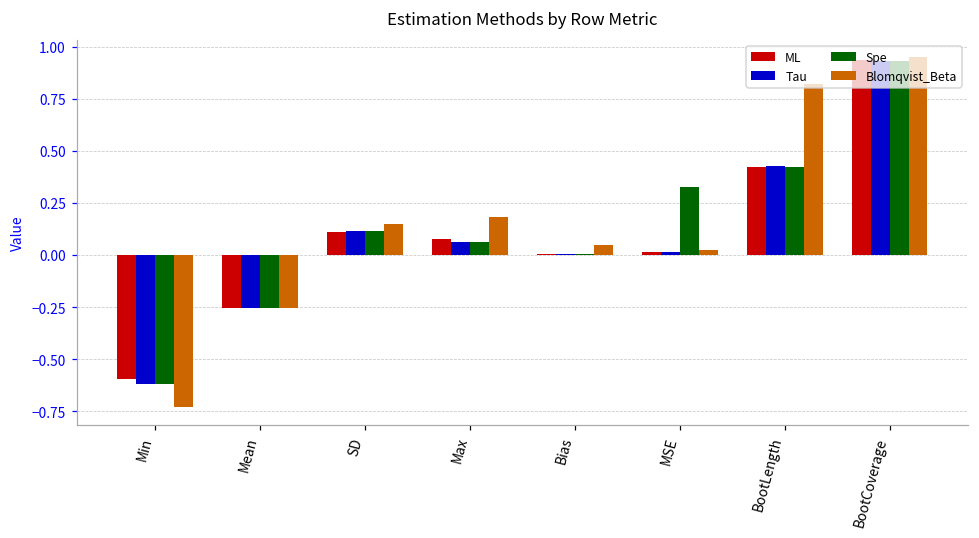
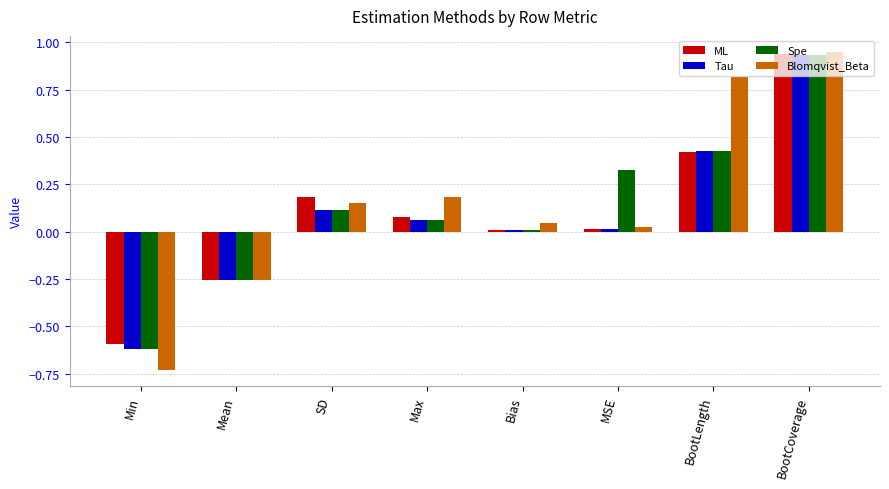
  {
    "ML": {
      "Min": -0.59,
      "Mean": -0.26,
-     "SD": 0.11,
+     "SD": 0.18,
      "Max": 0.08,
      "BootLength": 0.42
    },
    "Tau": {
      "Min": -0.62,
      "Mean": -0.26,
      "SD": 0.11,
      "Max": 0.06,
      "BootLength": 0.43
    },
    "Spe": {
      "Min": -0.62,
      "Mean": -0.26,
      "SD": 0.11,
      "Max": 0.06,
      "MSE": 0.33,
      "BootLength": 0.42
    },
    "Blomqvist_Beta": {
      "Min": -0.73,
      "Mean": -0.25,
      "SD": 0.15,
      "Max": 0.18,
      "Bias": 0.05,
      "MSE": 0.02,
      "BootLength": 0.82
    }
  }
